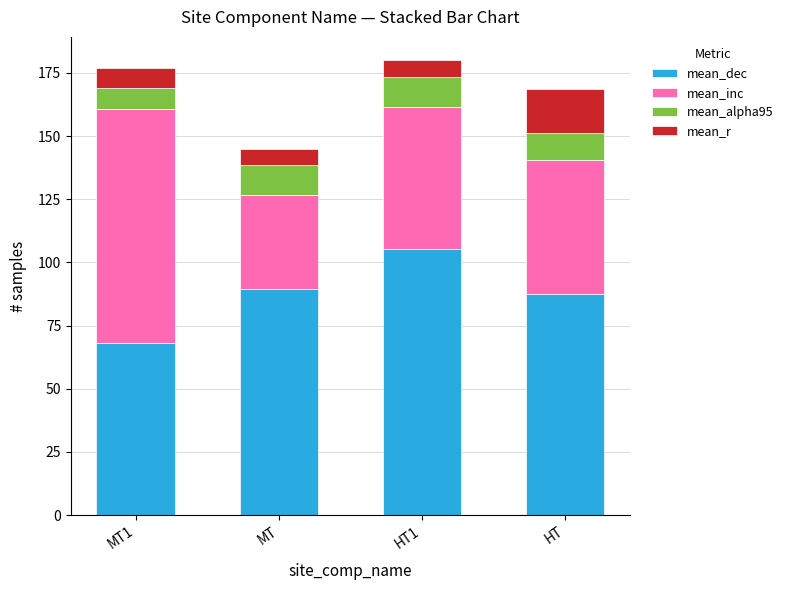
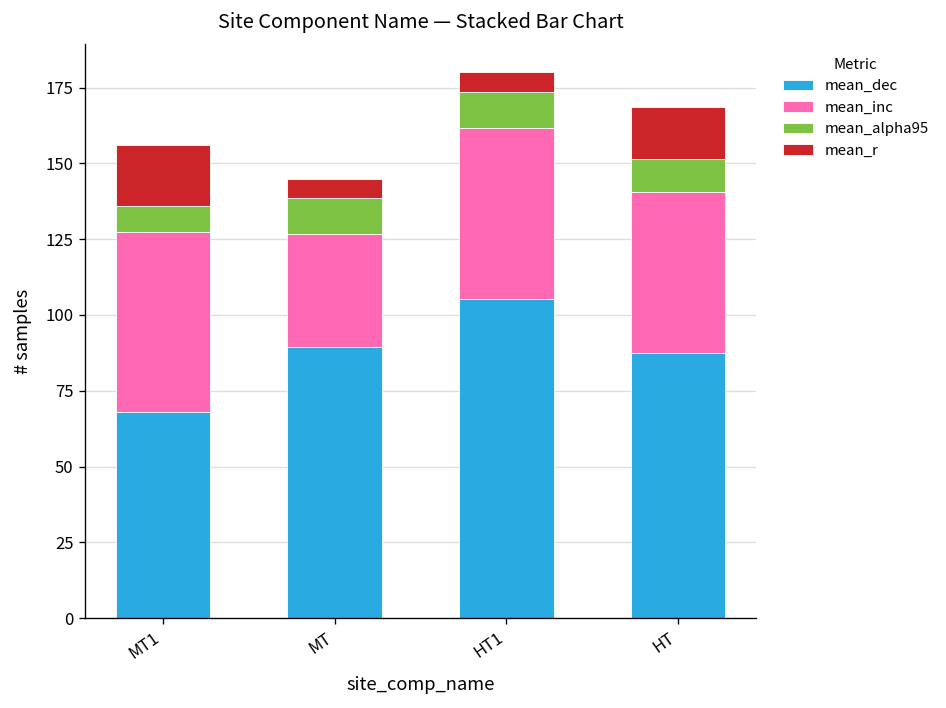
  {
    "mean_dec": {
      "MT1": 68,
      "MT": 89,
      "HT1": 105,
      "HT": 88
    },
    "mean_inc": {
-     "MT1": 93,
+     "MT1": 59,
      "MT": 37,
      "HT1": 56,
      "HT": 53
    },
    "mean_alpha95": {
      "MT1": 8,
      "MT": 12,
      "HT1": 12,
      "HT": 11
    },
    "mean_r": {
-     "MT1": 8,
+     "MT1": 20,
      "MT": 6,
      "HT1": 7,
      "HT": 17
    }
  }
